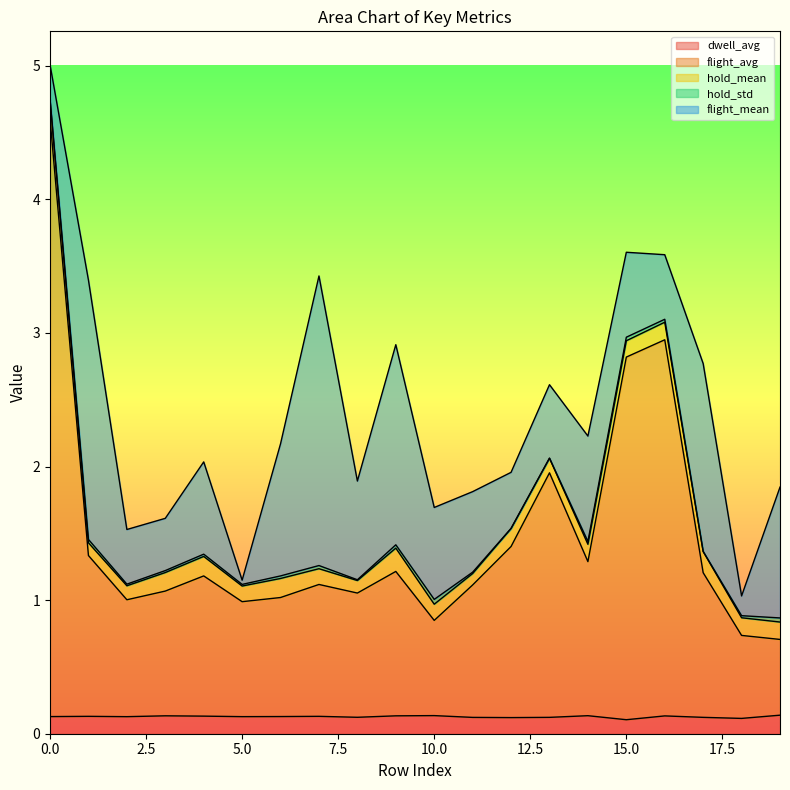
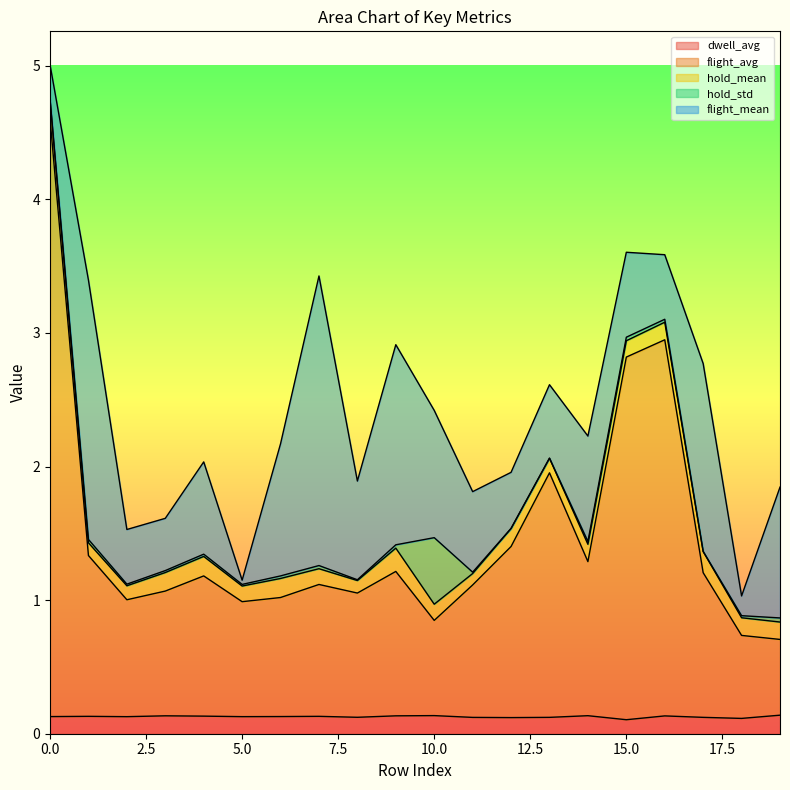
  {
    "hold_std": {
-     "10.0": 0.04,
+     "10.0": 0.50,
      "15.0": 0.03
    },
    "flight_mean": {
      "0.0": 0.26,
      "5.0": 0.03,
-     "10.0": 0.69,
+     "10.0": 0.95,
      "15.0": 0.64
    }
  }
